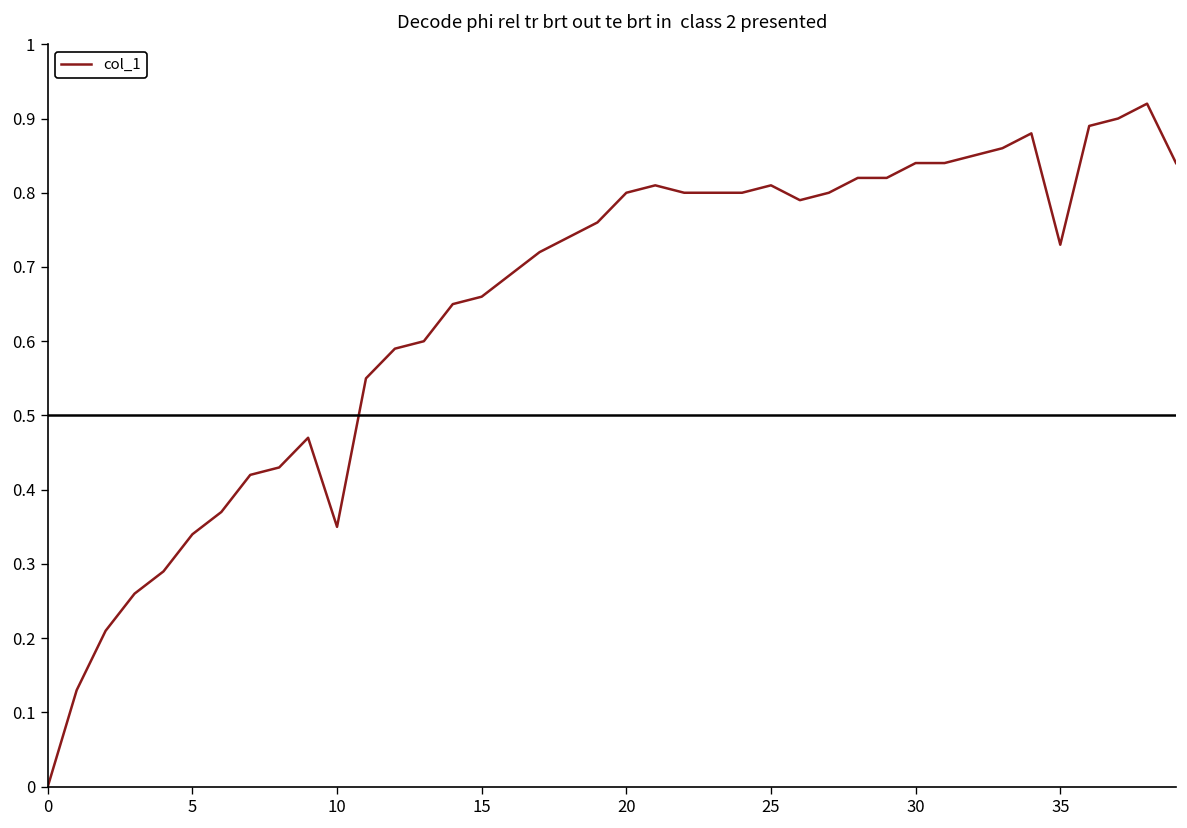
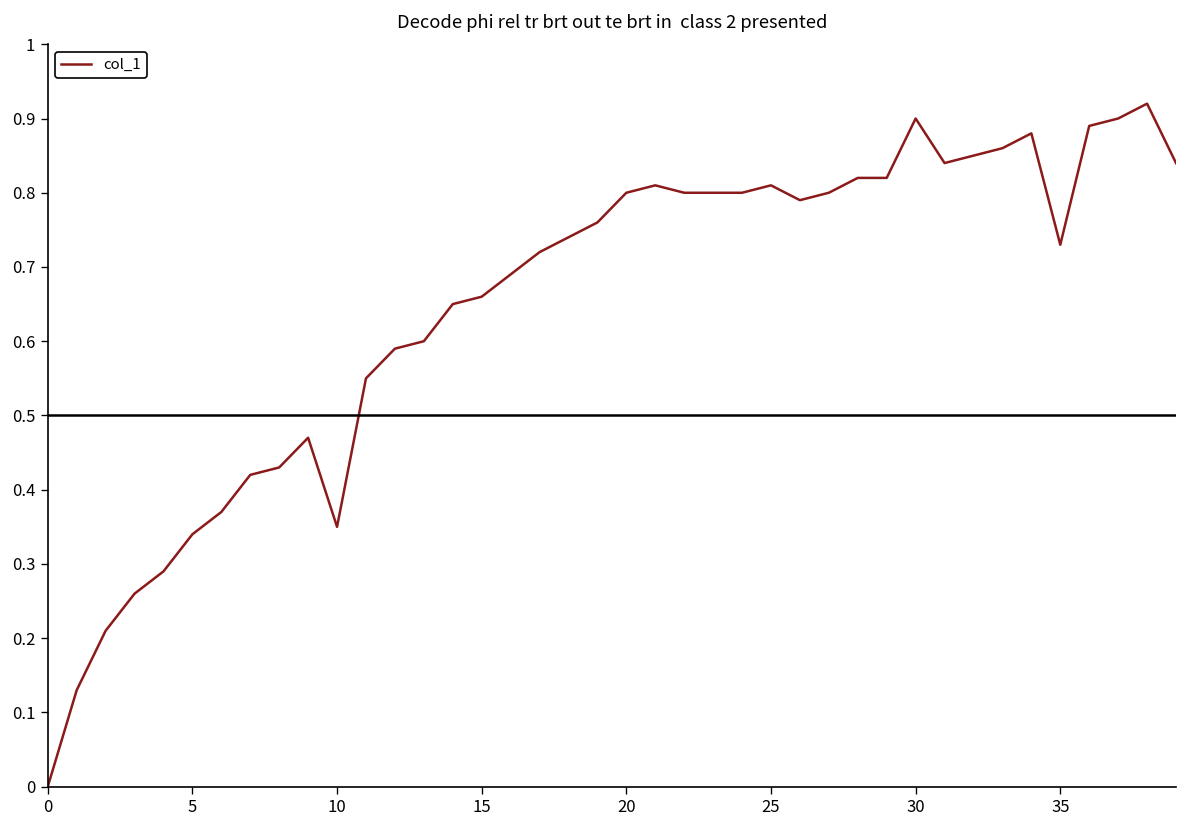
  {
    "0": 0.00,
    "5": 0.34,
    "10": 0.35,
    "15": 0.66,
    "20": 0.80,
    "25": 0.81,
-   "30": 0.84,
+   "30": 0.90,
    "35": 0.73
  }
